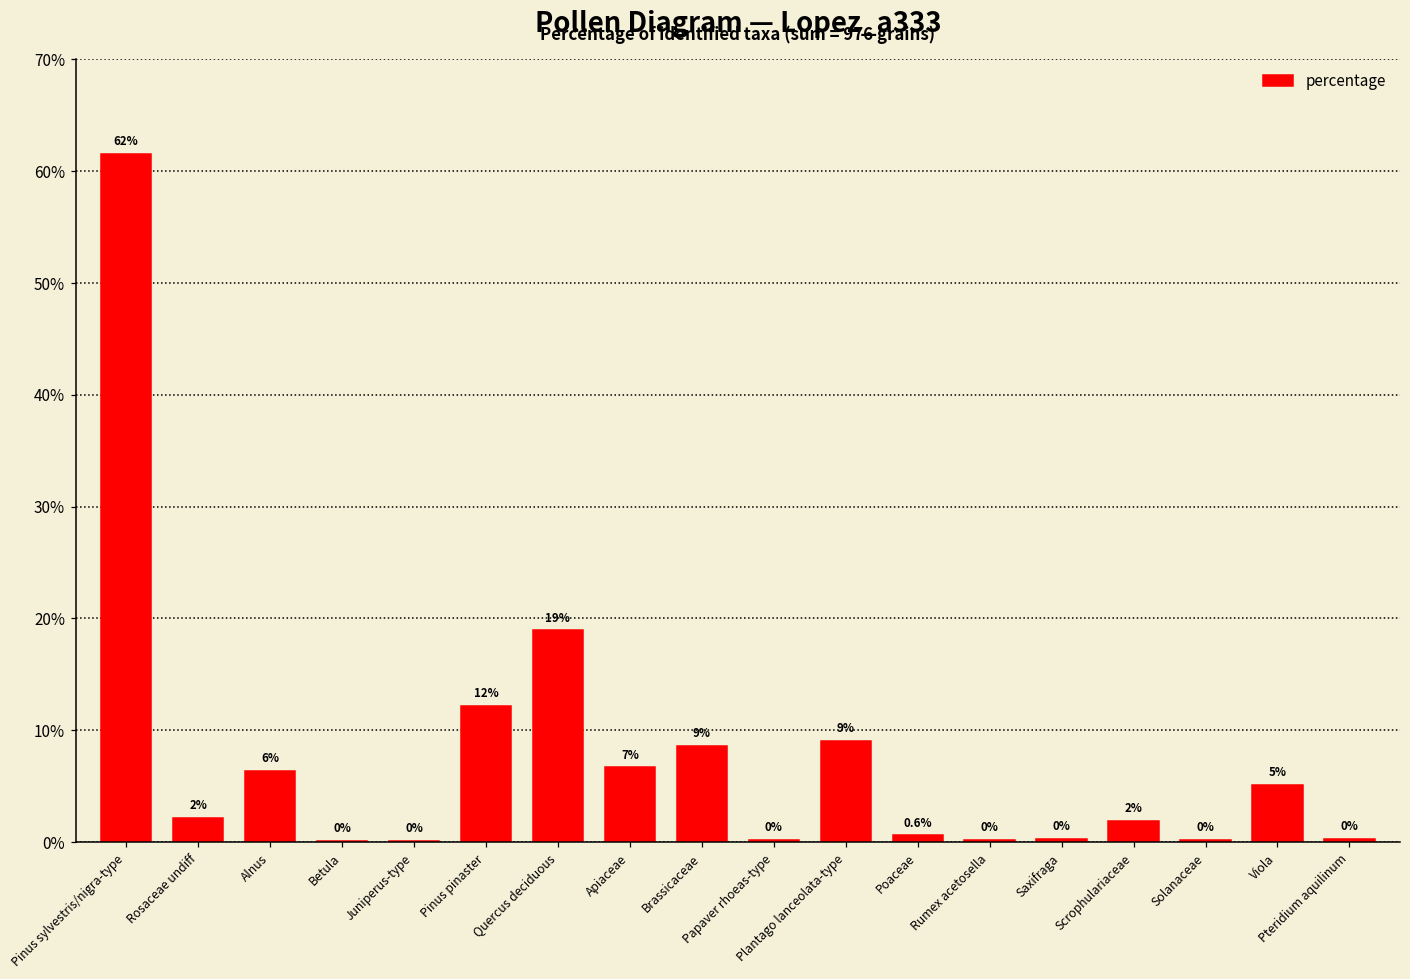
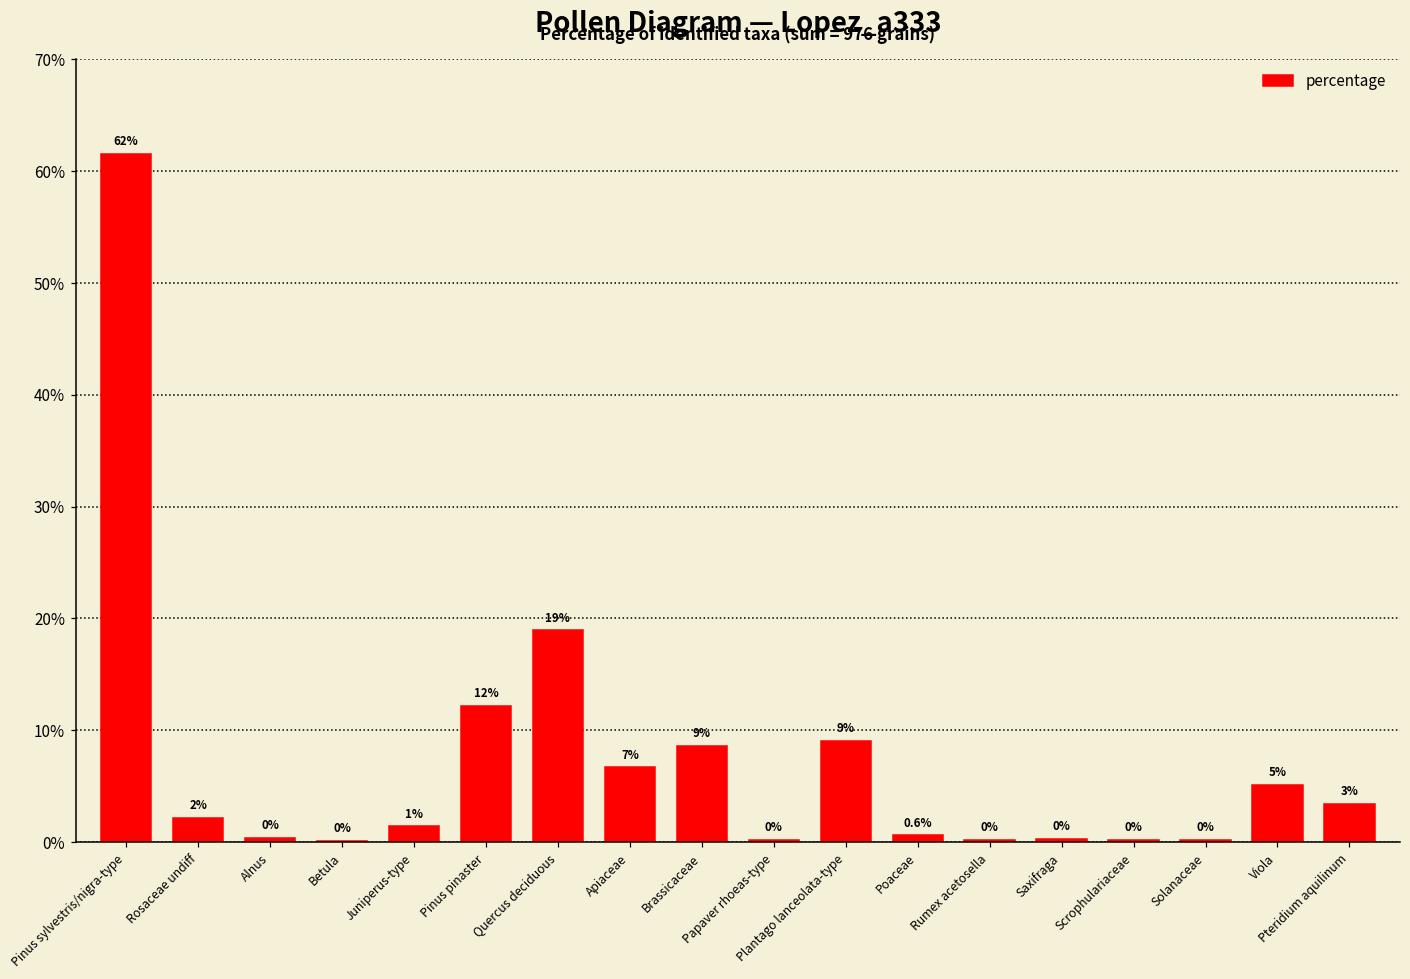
  {
    "Pinus sylvestris/nigra-type": "62%",
    "Rosaceae undiff": "2%",
-   "Alnus": "6%",
+   "Alnus": "0%",
    "Betula": "0%",
-   "Juniperus-type": "0%",
+   "Juniperus-type": "1%",
    "Pinus pinaster": "12%",
    "Quercus deciduous": "19%",
    "Apiaceae": "7%",
    "Brassicaceae": "9%",
    "Papaver rhoeas-type": "0%",
    "Plantago lanceolata-type": "9%",
    "Poaceae": "0.6%",
    "Rumex acetosella": "0%",
    "Saxifraga": "0%",
-   "Scrophulariaceae": "2%",
+   "Scrophulariaceae": "0%",
    "Solanaceae": "0%",
    "Viola": "5%",
-   "Pteridium aquilinum": "0%"
+   "Pteridium aquilinum": "3%"
  }
